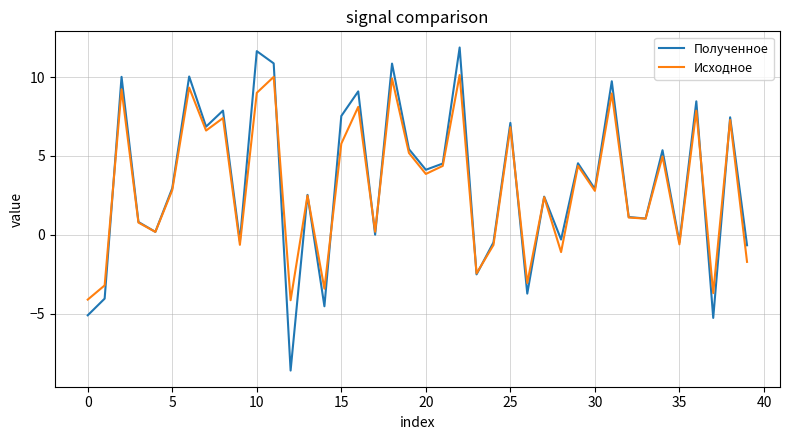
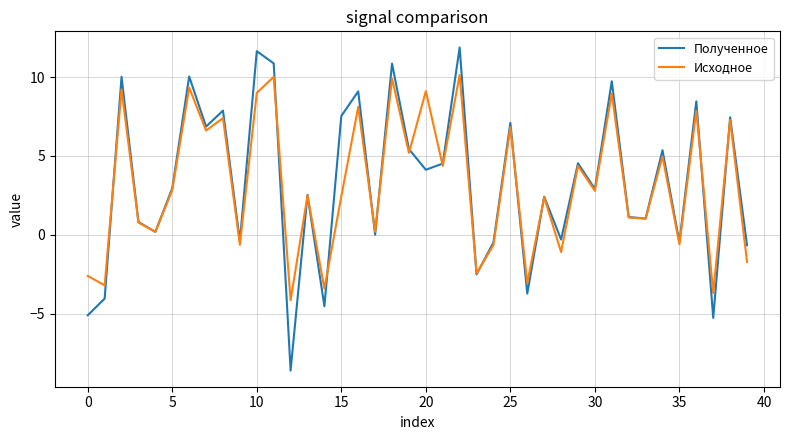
  {
    "Полученное": {
      "0": -5.1,
      "10": 11.6,
      "15": 7.5,
      "20": 4.1,
      "25": 7.1
    },
    "Исходное": {
-     "0": -4.1,
+     "0": -2.6,
      "10": 9.0,
-     "15": 5.8,
-     "20": 3.9,
+     "15": 2.4,
+     "20": 9.1,
      "25": 6.8
    }
  }
